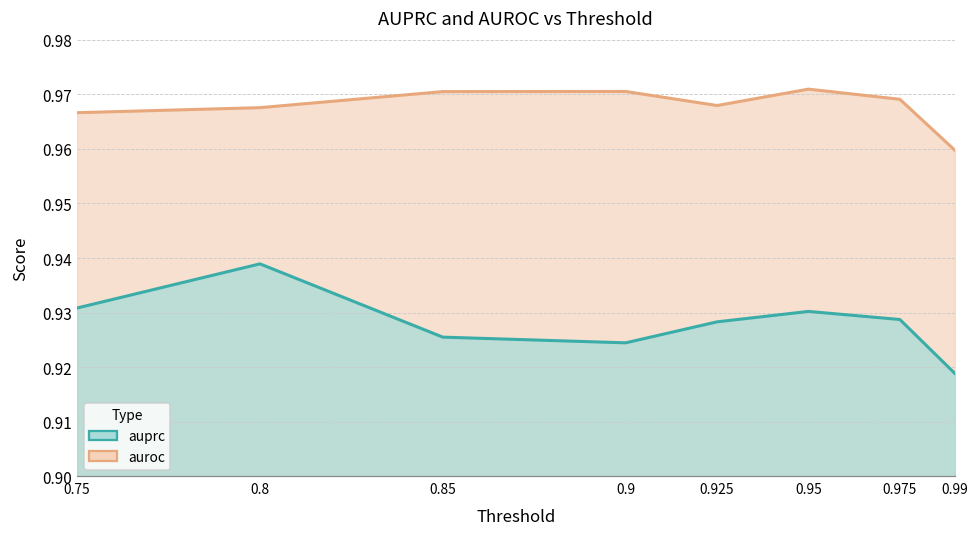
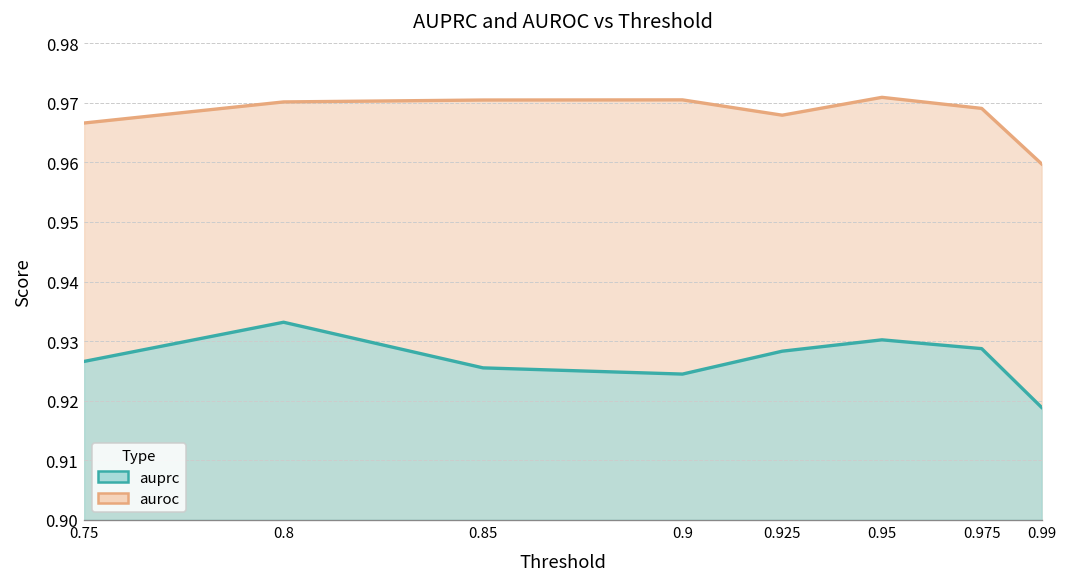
  {
    "auroc": {
      "0.75": 0.967,
-     "0.8": 0.968,
+     "0.8": 0.970,
      "0.85": 0.970,
      "0.9": 0.970,
      "0.925": 0.968,
      "0.95": 0.971,
      "0.975": 0.969,
      "0.99": 0.960
    },
    "auprc": {
-     "0.75": 0.931,
-     "0.8": 0.939,
+     "0.75": 0.927,
+     "0.8": 0.933,
      "0.85": 0.926,
      "0.9": 0.924,
      "0.925": 0.928,
      "0.95": 0.930,
      "0.975": 0.929,
      "0.99": 0.919
    }
  }
